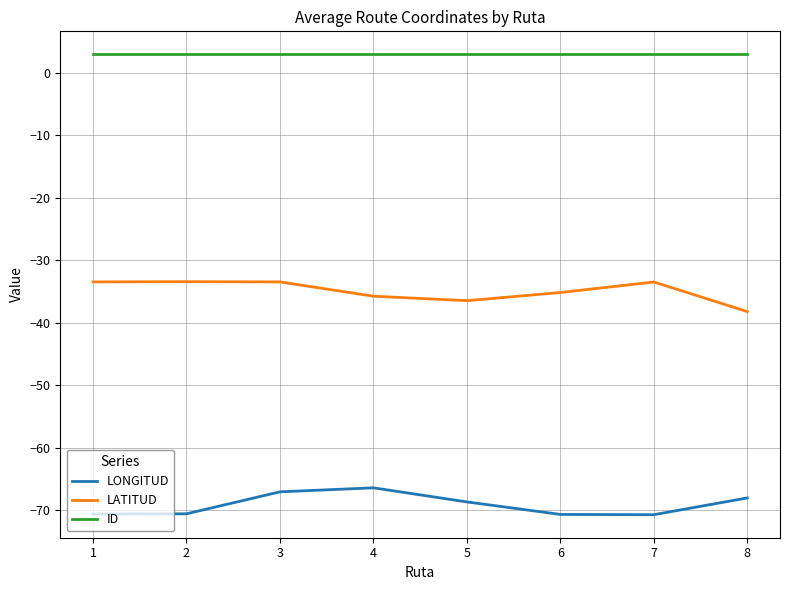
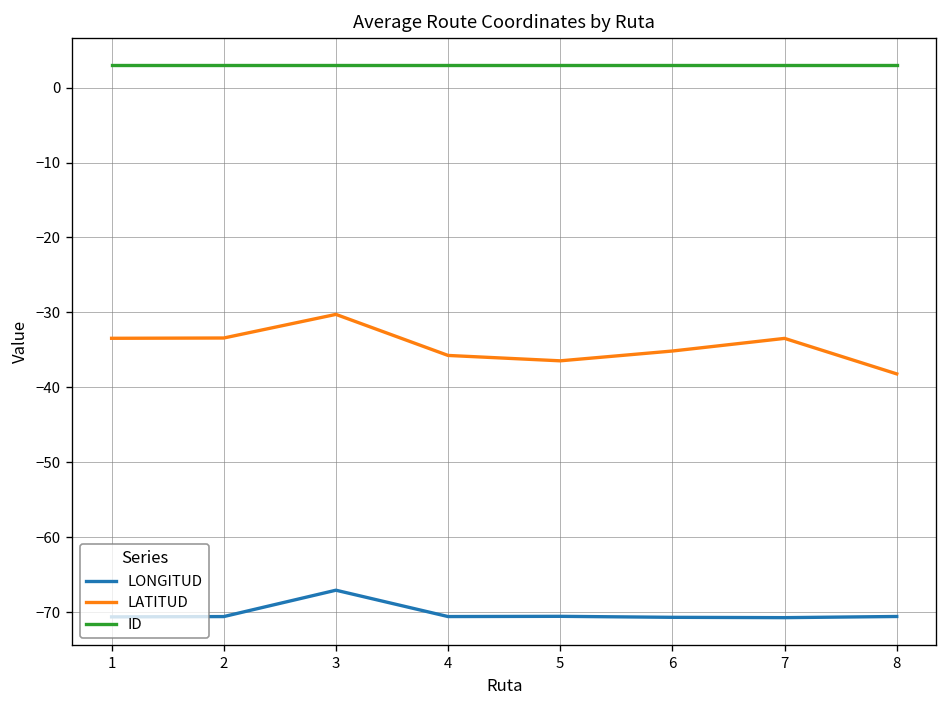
  {
    "LONGITUD": {
      "2": -71,
      "3": -67,
-     "4": -66,
-     "5": -69,
+     "4": -71,
+     "5": -71,
      "6": -71,
      "7": -71,
-     "8": -68
+     "8": -71
    },
    "LATITUD": {
      "1": -33,
      "2": -33,
-     "3": -33,
+     "3": -30,
      "4": -36,
      "5": -36,
      "6": -35,
      "7": -33,
      "8": -38
    },
    "ID": {
      "1": 3,
      "2": 3,
      "3": 3,
      "4": 3,
      "5": 3,
      "6": 3,
      "7": 3,
      "8": 3
    }
  }
